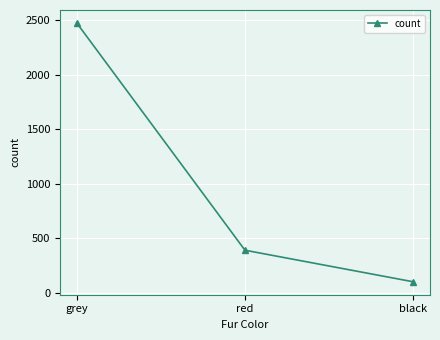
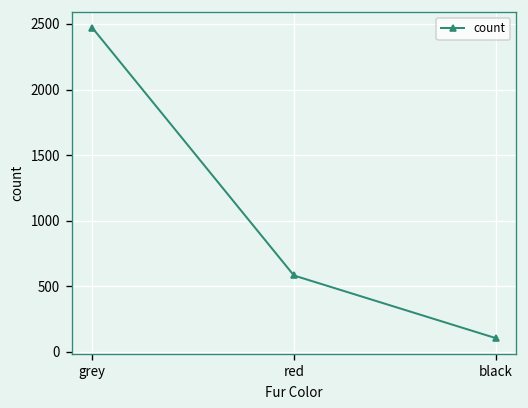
  {
    "grey": 2470,
-   "red": 390,
+   "red": 580,
    "black": 100
  }
